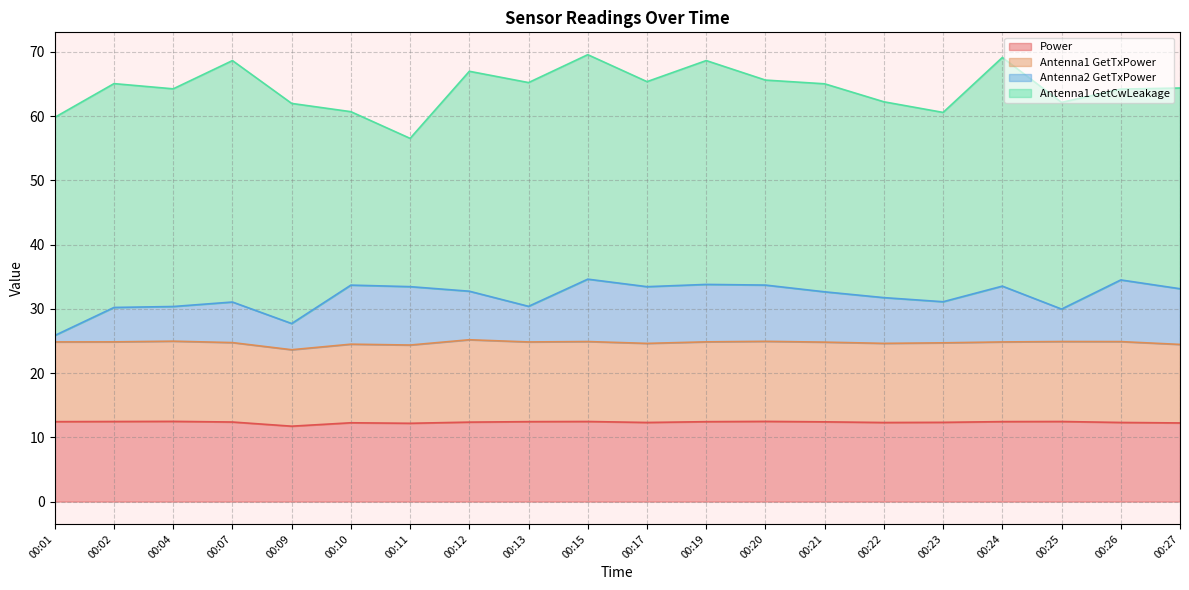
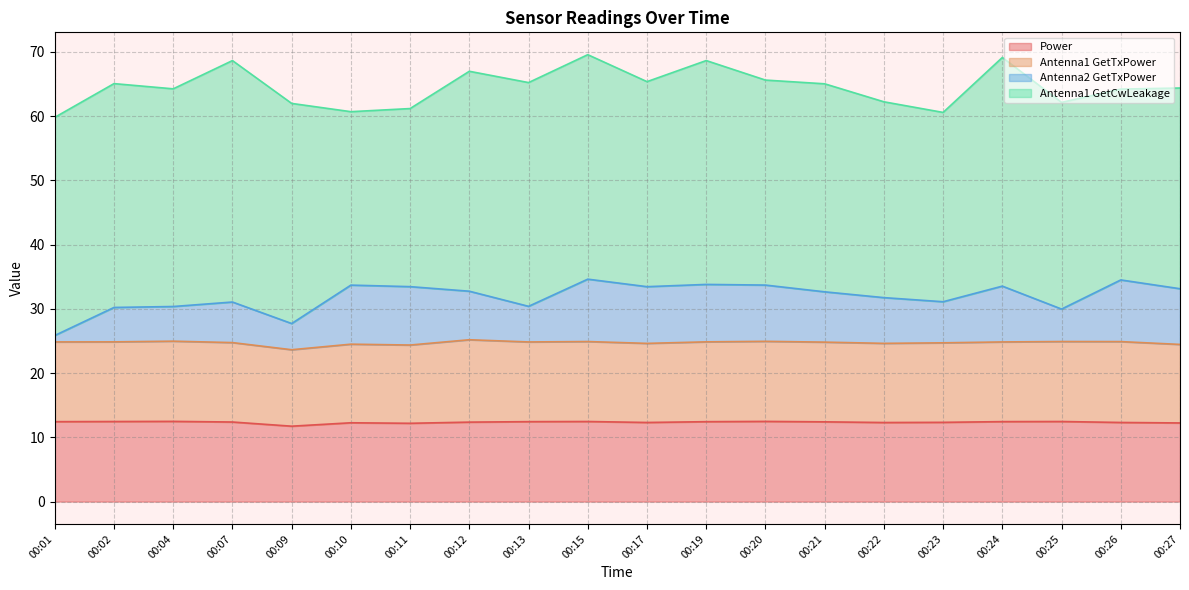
  {
    "Antenna2 GetTxPower": {
      "00:01": 1,
      "00:02": 5,
      "00:04": 5,
      "00:07": 6,
      "00:09": 4,
      "00:10": 9,
      "00:11": 9,
      "00:12": 8,
      "00:13": 6,
      "00:15": 10,
      "00:17": 9,
      "00:19": 9,
      "00:20": 9,
      "00:21": 8,
      "00:22": 7,
      "00:23": 6,
      "00:24": 9,
      "00:25": 5,
      "00:26": 10,
      "00:27": 9
    },
    "Antenna1 GetCwLeakage": {
      "00:01": 34,
      "00:02": 35,
      "00:04": 34,
      "00:07": 38,
      "00:09": 34,
      "00:10": 27,
-     "00:11": 23,
+     "00:11": 28,
      "00:12": 34,
      "00:13": 35,
      "00:15": 35,
      "00:17": 32,
      "00:19": 35,
      "00:20": 32,
      "00:21": 32,
      "00:22": 30,
      "00:23": 29,
      "00:24": 36,
      "00:27": 31
    }
  }
